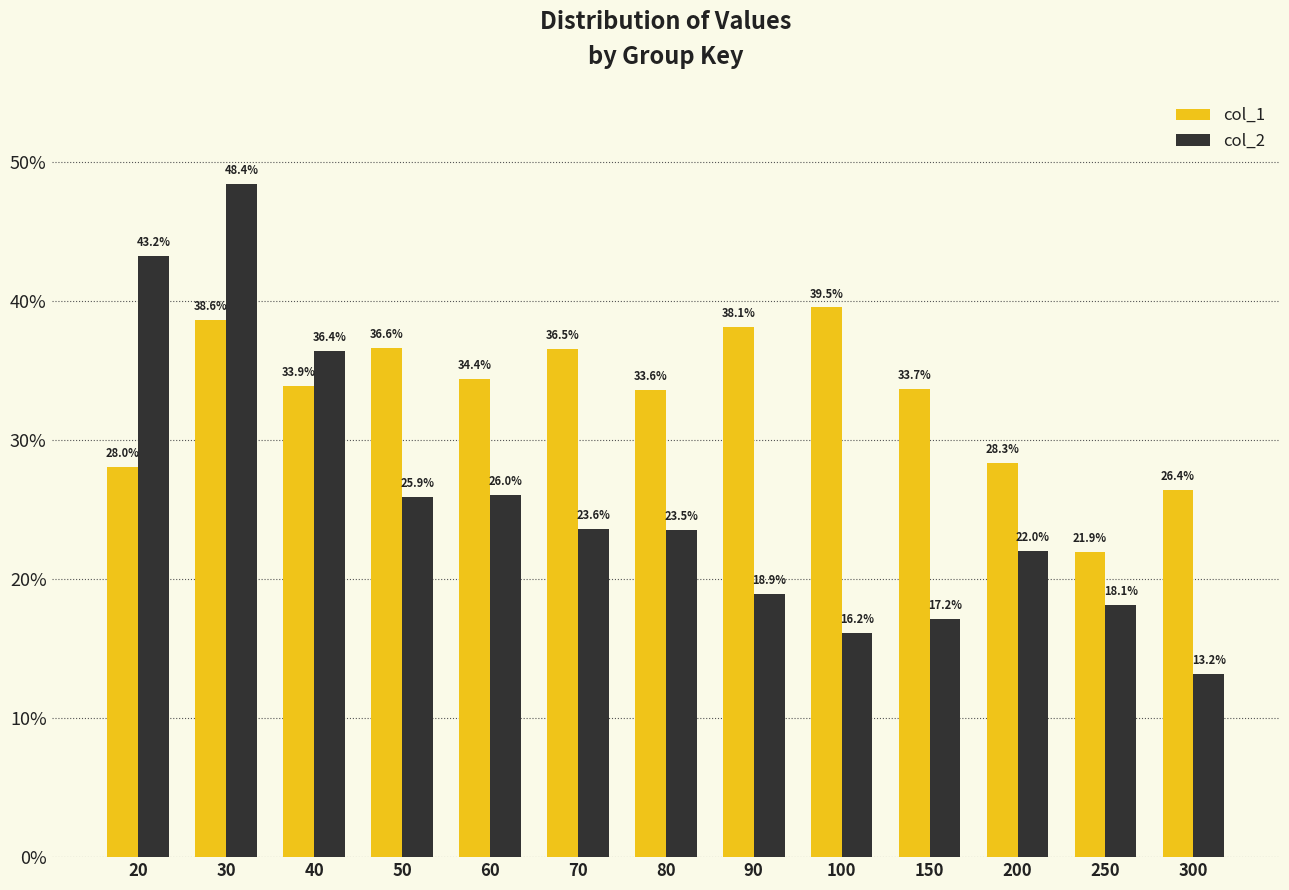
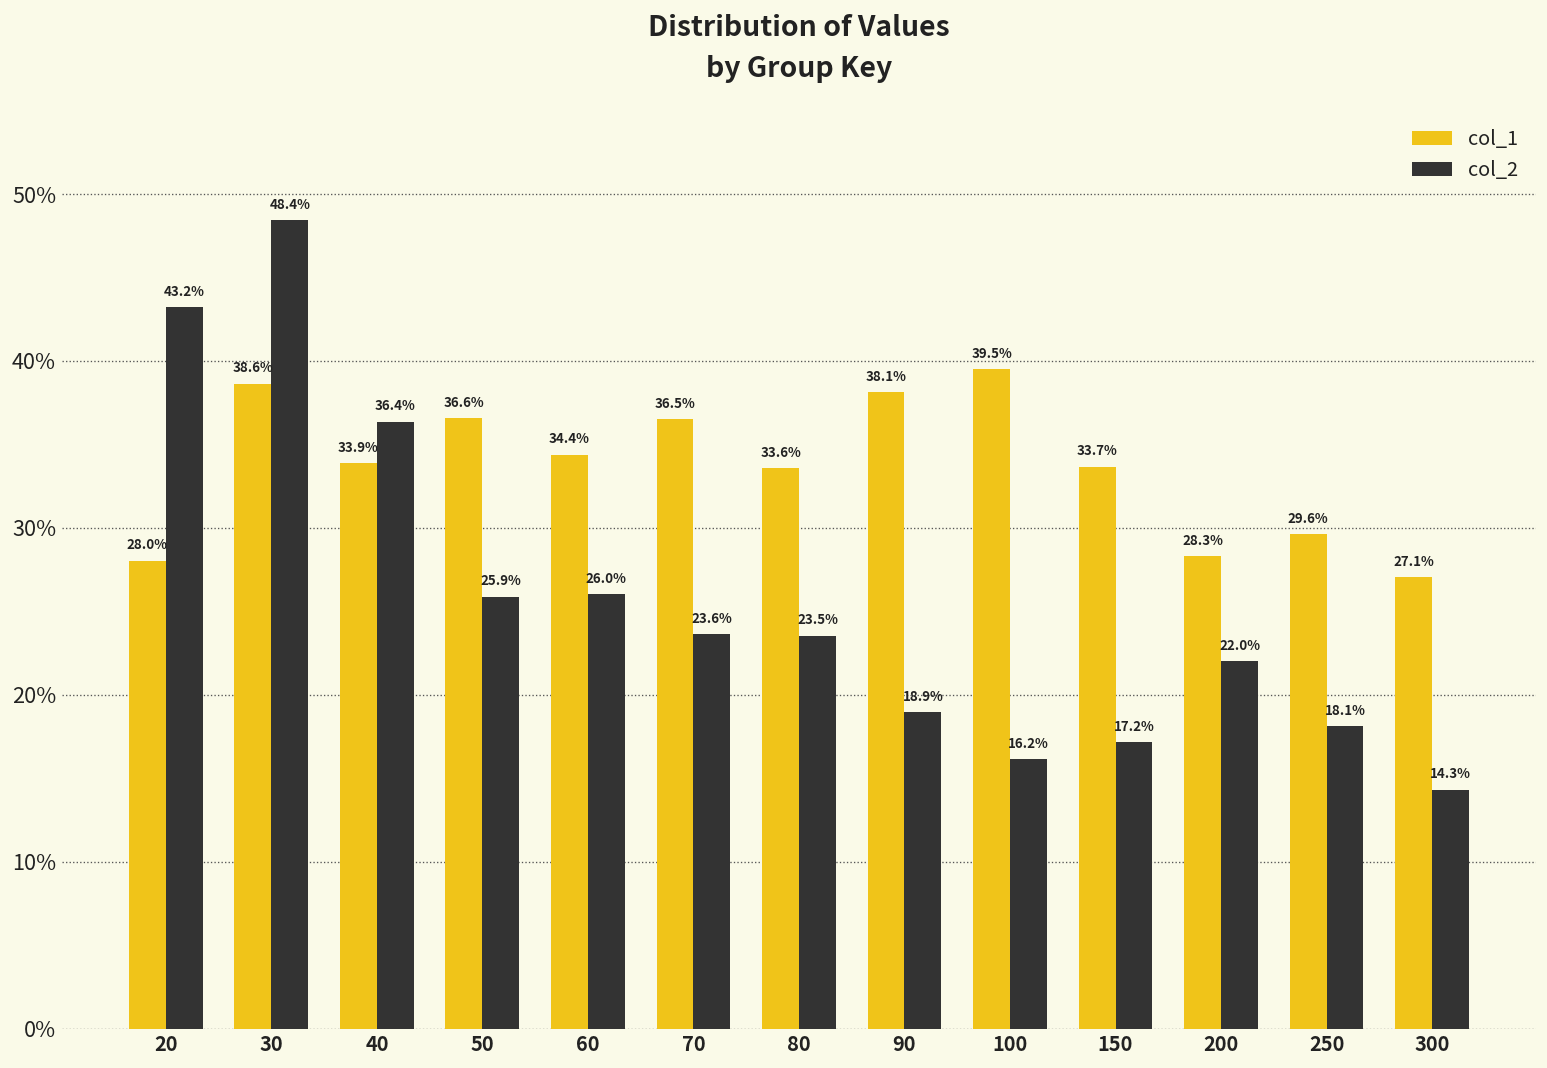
  {
    "col_1": {
      "20": "28.0%",
      "30": "38.6%",
      "40": "33.9%",
      "50": "36.6%",
      "60": "34.4%",
      "70": "36.5%",
      "80": "33.6%",
      "90": "38.1%",
      "100": "39.5%",
      "150": "33.7%",
      "200": "28.3%",
-     "250": "21.9%",
-     "300": "26.4%"
+     "250": "29.6%",
+     "300": "27.1%"
    },
    "col_2": {
      "20": "43.2%",
      "30": "48.4%",
      "40": "36.4%",
      "50": "25.9%",
      "60": "26.0%",
      "70": "23.6%",
      "80": "23.5%",
      "90": "18.9%",
      "100": "16.2%",
      "150": "17.2%",
      "200": "22.0%",
      "250": "18.1%",
-     "300": "13.2%"
+     "300": "14.3%"
    }
  }
